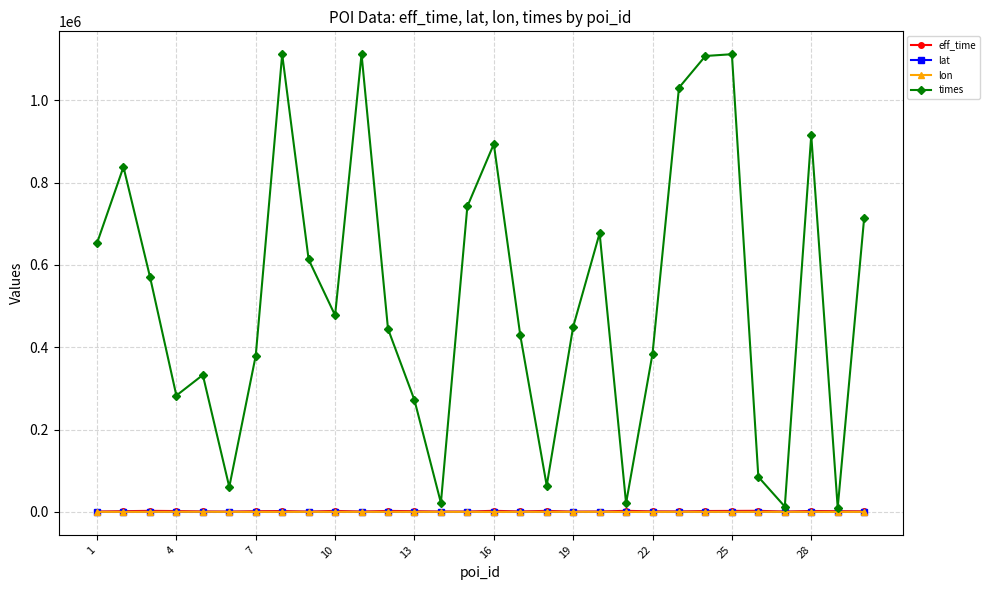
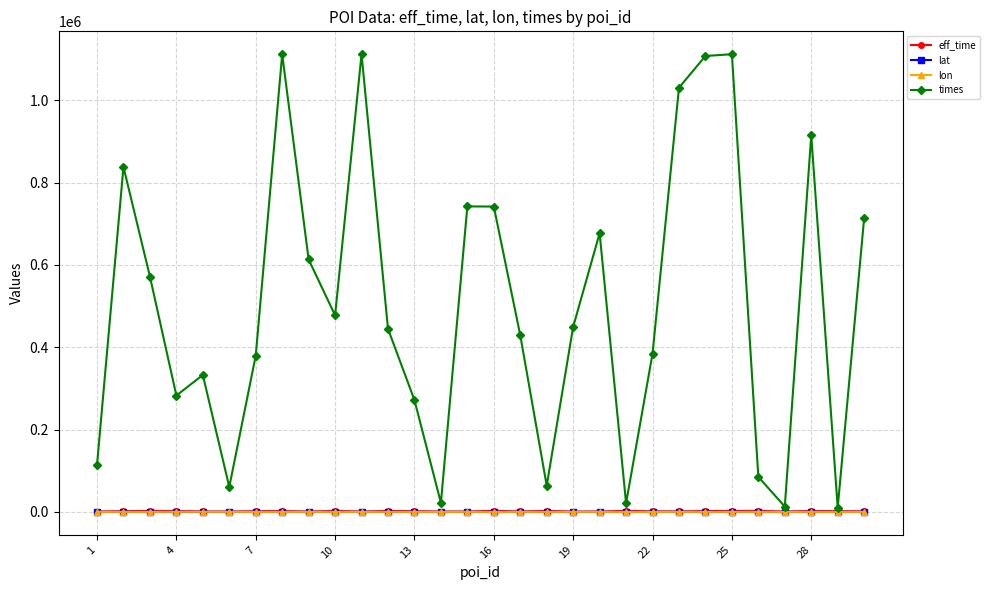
  {
    "times": {
-     "1": 650000,
+     "1": 110000,
      "4": 280000,
      "7": 380000,
      "10": 480000,
      "13": 270000,
-     "16": 890000,
+     "16": 740000,
      "19": 450000,
      "22": 380000,
      "25": 1110000,
      "28": 910000
    }
  }
